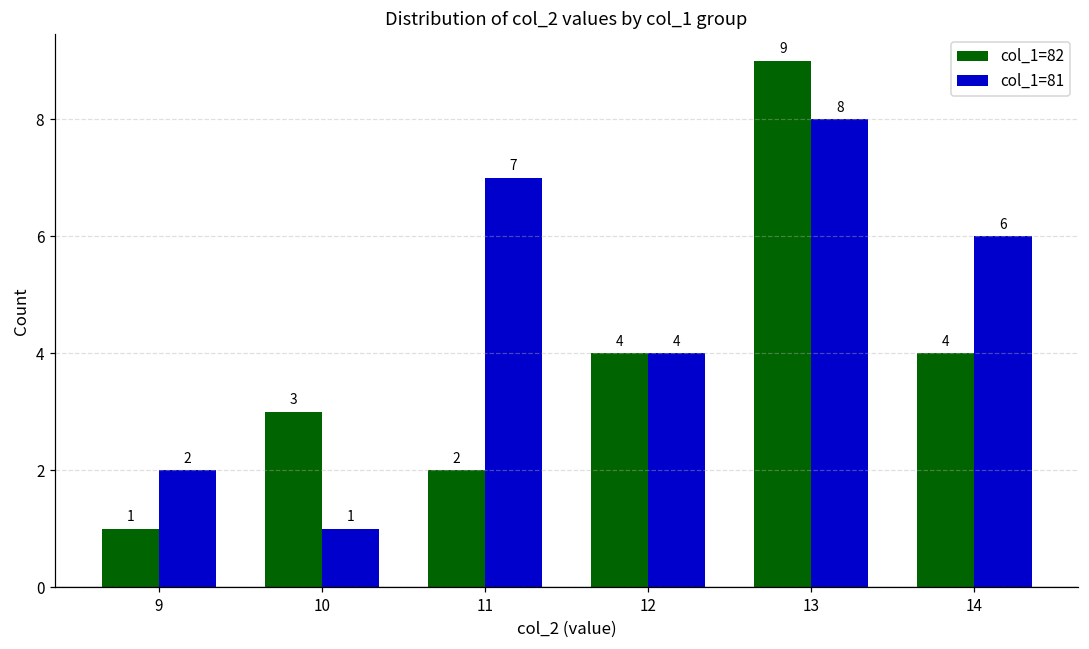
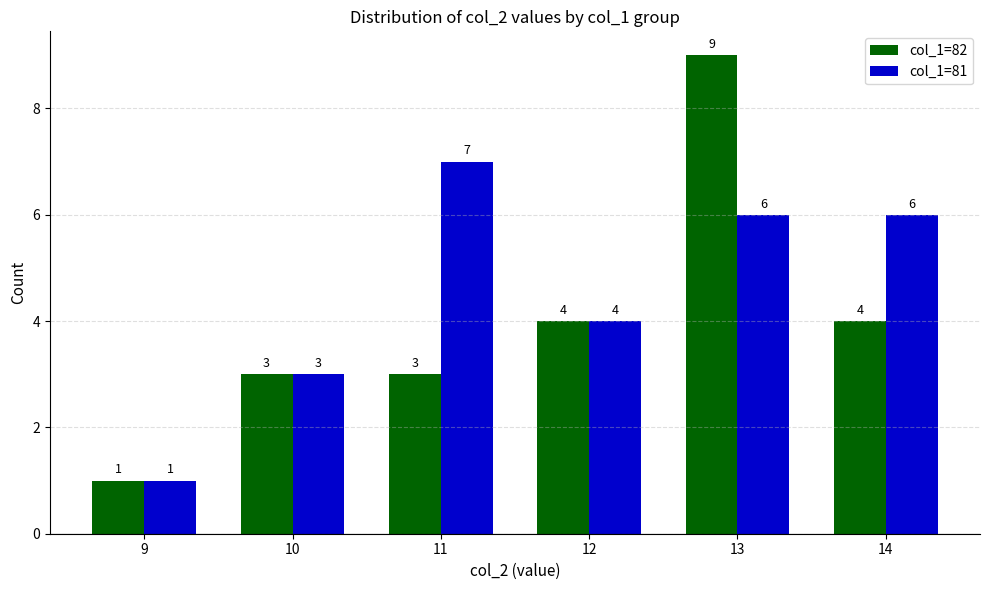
  {
    "col_1=82": {
      "9": 1,
      "10": 3,
-     "11": 2,
+     "11": 3,
      "12": 4,
      "13": 9,
      "14": 4
    },
    "col_1=81": {
-     "9": 2,
-     "10": 1,
+     "9": 1,
+     "10": 3,
      "11": 7,
      "12": 4,
-     "13": 8,
+     "13": 6,
      "14": 6
    }
  }
